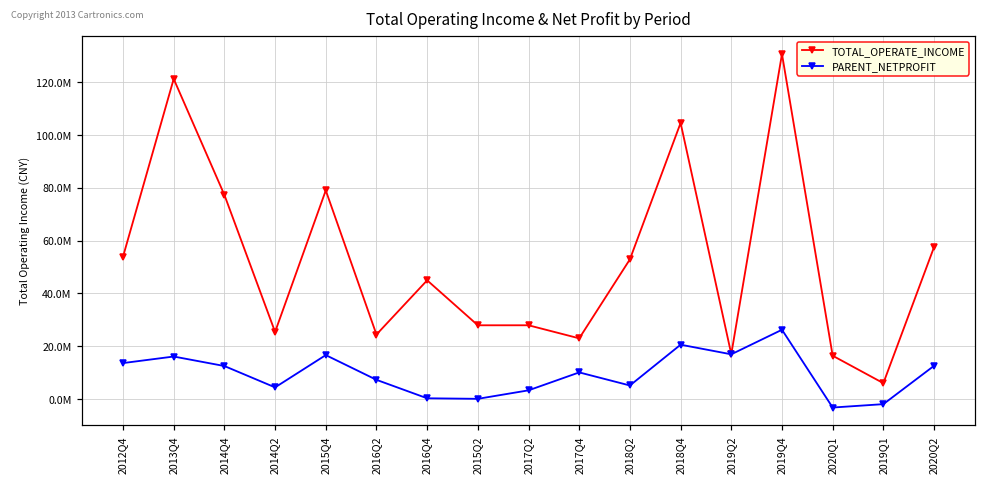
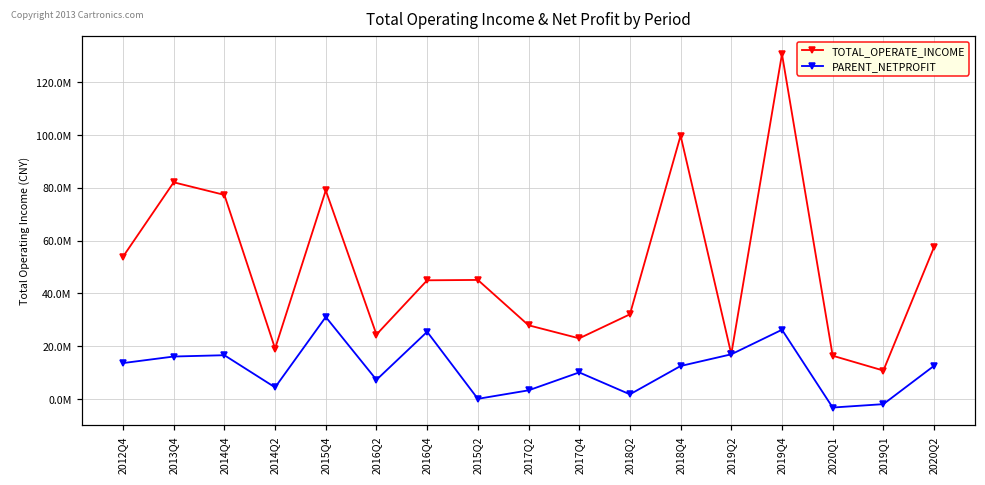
  {
    "TOTAL_OPERATE_INCOME": {
      "2012Q4": 54000000,
-     "2013Q4": 121000000,
+     "2013Q4": 82000000,
      "2014Q4": 77000000,
-     "2014Q2": 25000000,
+     "2014Q2": 19000000,
      "2015Q4": 79000000,
      "2016Q2": 24000000,
      "2016Q4": 45000000,
-     "2015Q2": 28000000,
+     "2015Q2": 45000000,
      "2017Q2": 28000000,
      "2017Q4": 23000000,
-     "2018Q2": 53000000,
-     "2018Q4": 105000000,
+     "2018Q2": 32000000,
+     "2018Q4": 100000000,
      "2019Q4": 131000000,
      "2020Q1": 16000000,
-     "2019Q1": 6000000,
+     "2019Q1": 11000000,
      "2020Q2": 58000000
    },
    "PARENT_NETPROFIT": {
      "2012Q4": 14000000,
      "2013Q4": 16000000,
-     "2014Q4": 12000000,
+     "2014Q4": 17000000,
      "2014Q2": 4000000,
-     "2015Q4": 17000000,
+     "2015Q4": 31000000,
      "2016Q2": 7000000,
-     "2016Q4": 0,
+     "2016Q4": 25000000,
      "2015Q2": 0,
      "2017Q2": 3000000,
      "2017Q4": 10000000,
-     "2018Q2": 5000000,
-     "2018Q4": 21000000,
+     "2018Q2": 2000000,
+     "2018Q4": 12000000,
      "2019Q4": 26000000,
      "2020Q1": -3000000,
      "2019Q1": -2000000,
      "2020Q2": 13000000
    }
  }
